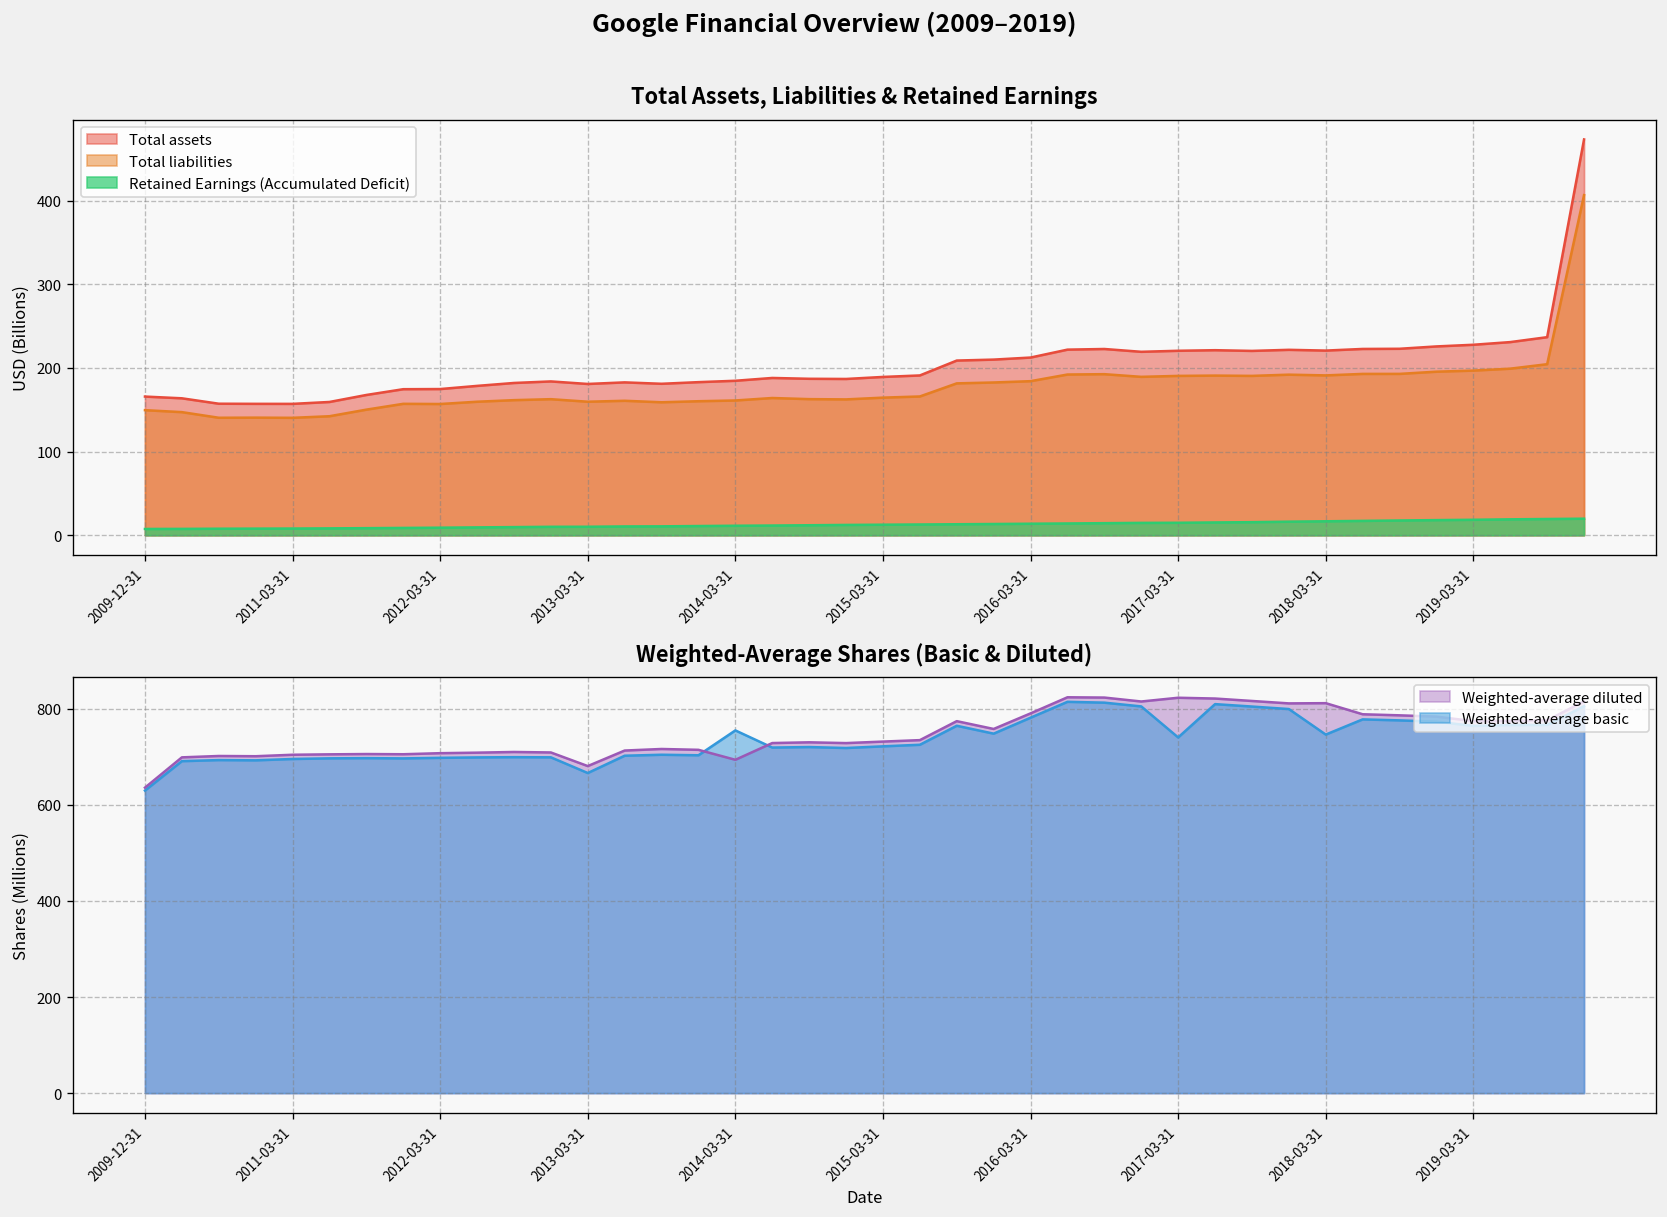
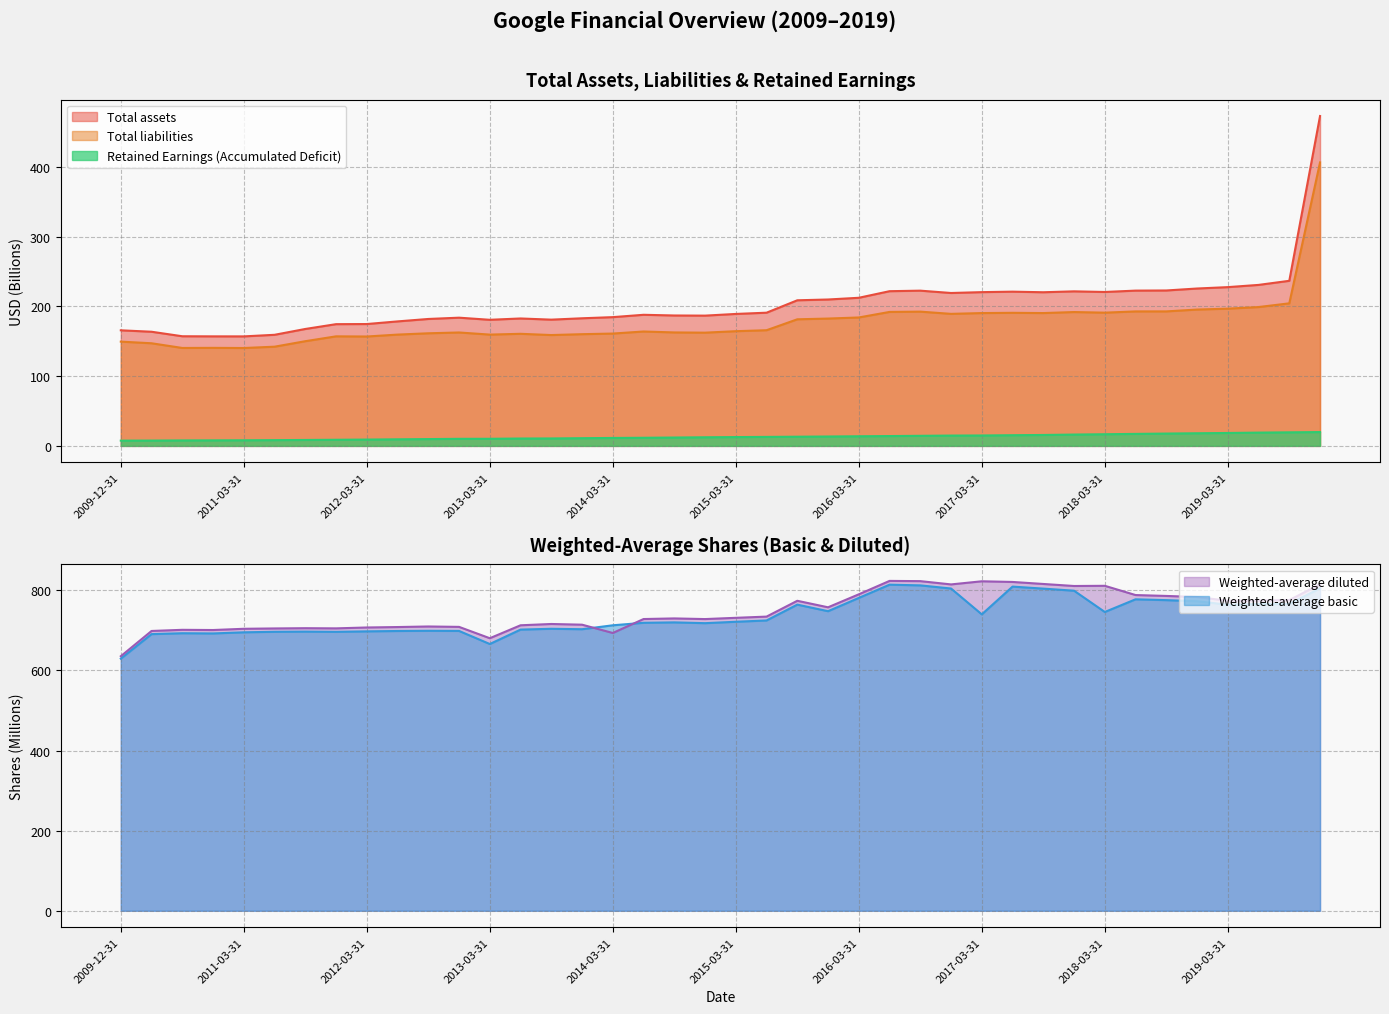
  {
    "Total Assets, Liabilities & Retained Earnings": {
      "Retained Earnings (Accumulated Deficit)": {
        "2009-12-31": 10,
        "2011-03-31": 10,
        "2012-03-31": 10,
        "2013-03-31": 10,
        "2014-03-31": 10,
        "2015-03-31": 10,
        "2016-03-31": 10,
        "2017-03-31": 10,
        "2018-03-31": 20,
        "2019-03-31": 20
      }
    },
    "Weighted-Average Shares (Basic & Diluted)": {
      "Weighted-average diluted": {
        "2011-03-31": 700,
        "2012-03-31": 710,
        "2013-03-31": 680,
        "2014-03-31": 690,
        "2015-03-31": 730,
        "2016-03-31": 790,
        "2017-03-31": 820,
        "2018-03-31": 810
      },
      "Weighted-average basic": {
        "2011-03-31": 700,
        "2012-03-31": 700,
        "2013-03-31": 670,
-       "2014-03-31": 750,
+       "2014-03-31": 710,
        "2015-03-31": 720,
        "2016-03-31": 780,
        "2017-03-31": 740,
        "2018-03-31": 750
      }
    }
  }
